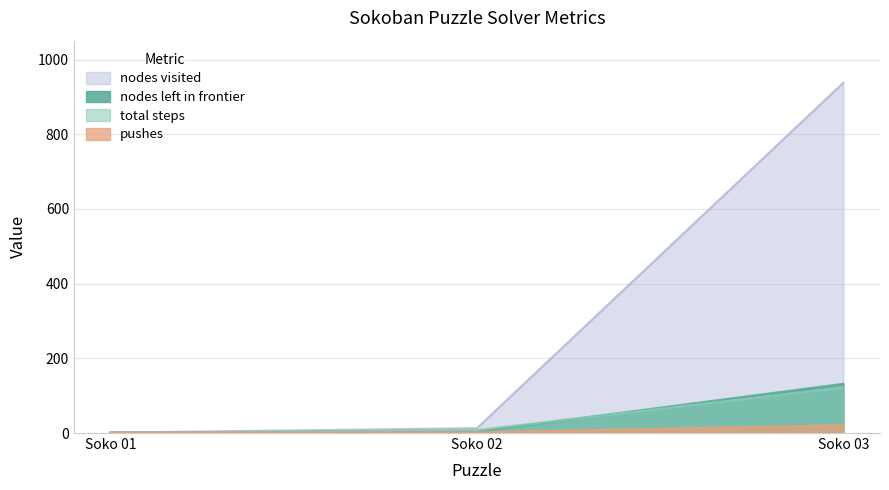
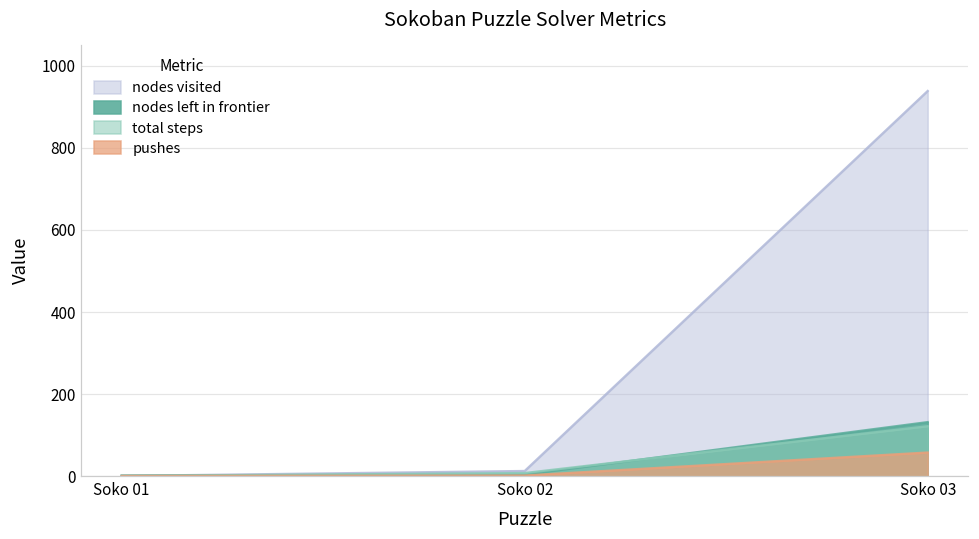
  {
    "pushes": {
-     "Soko 03": 20
+     "Soko 03": 60
    }
  }
